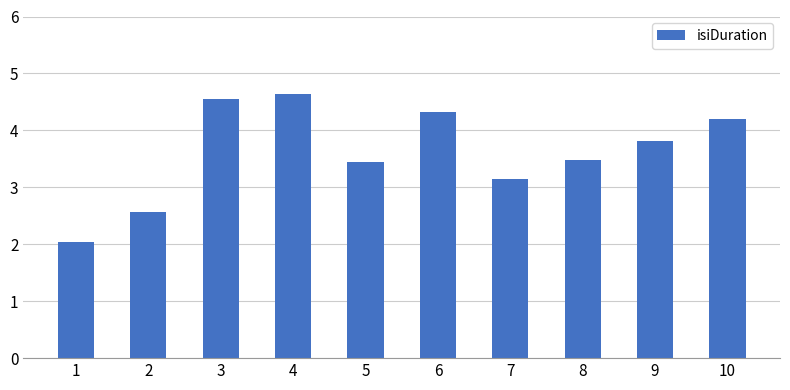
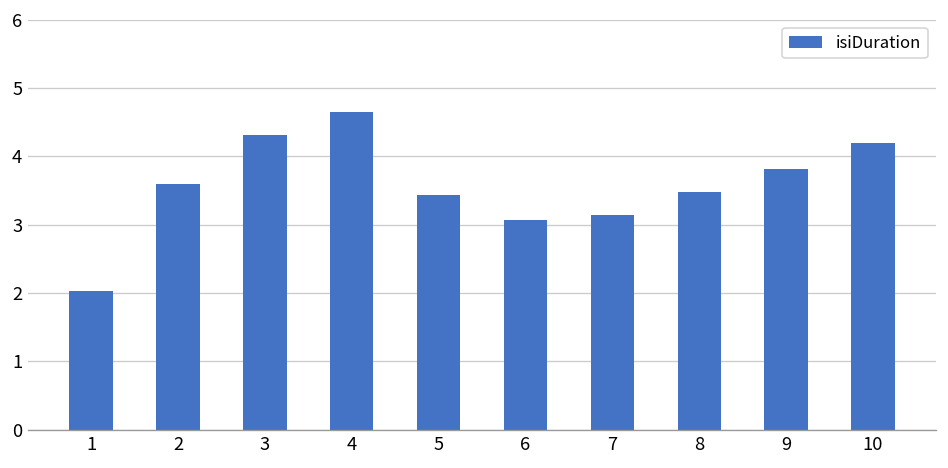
  {
    "1": 2.0,
-   "2": 2.6,
-   "3": 4.6,
+   "2": 3.6,
+   "3": 4.3,
    "4": 4.6,
    "5": 3.4,
-   "6": 4.3,
+   "6": 3.1,
    "7": 3.1,
    "8": 3.5,
    "9": 3.8,
    "10": 4.2
  }
